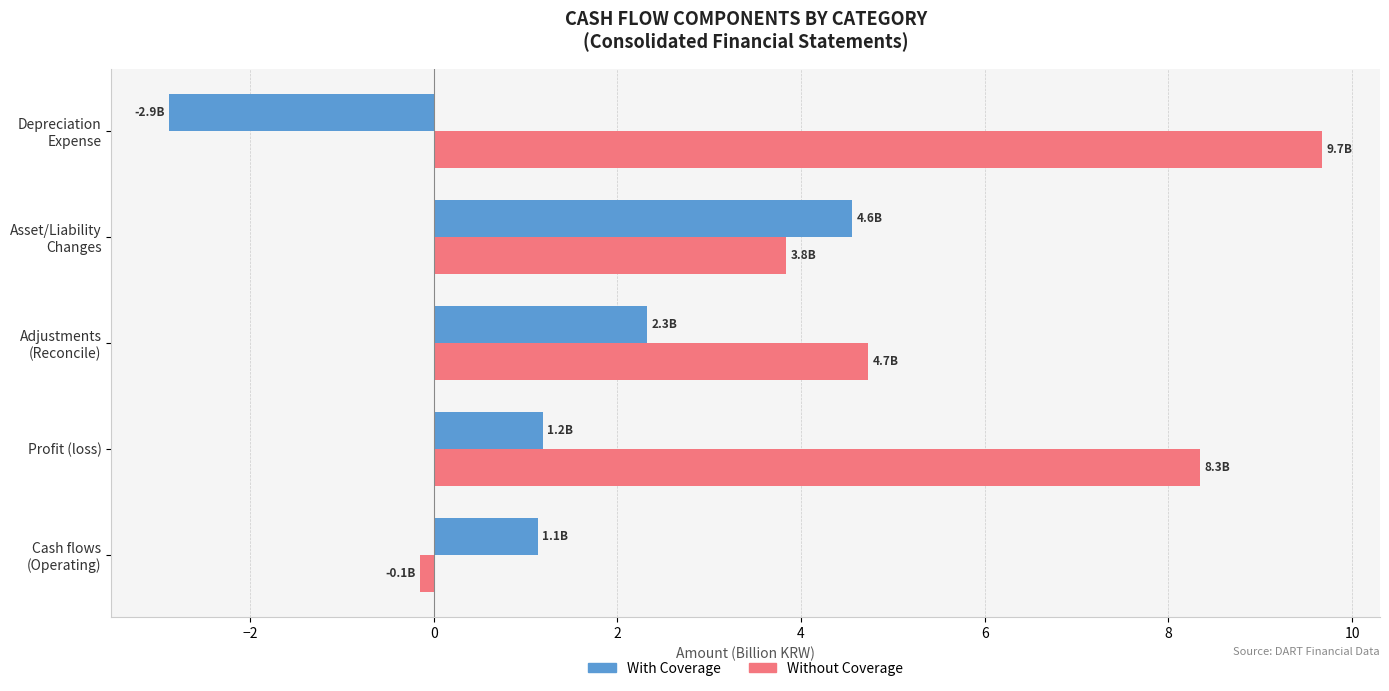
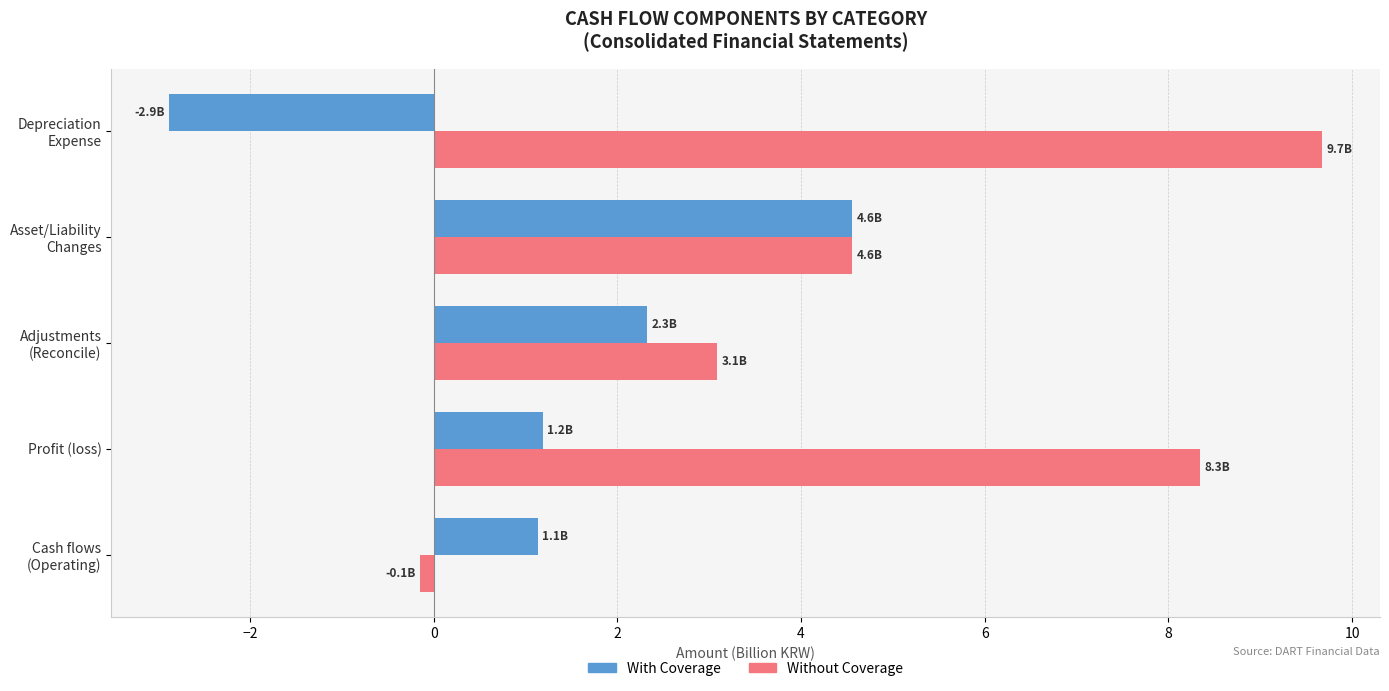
  {
    "With Coverage": {
      "Depreciation Expense": "-2.9B",
      "Asset/Liability Changes": "4.6B",
      "Adjustments (Reconcile)": "2.3B",
      "Profit (loss)": "1.2B",
      "Cash flows (Operating)": "1.1B"
    },
    "Without Coverage": {
      "Depreciation Expense": "9.7B",
-     "Asset/Liability Changes": "3.8B",
-     "Adjustments (Reconcile)": "4.7B",
+     "Asset/Liability Changes": "4.6B",
+     "Adjustments (Reconcile)": "3.1B",
      "Profit (loss)": "8.3B",
      "Cash flows (Operating)": "-0.1B"
    }
  }
